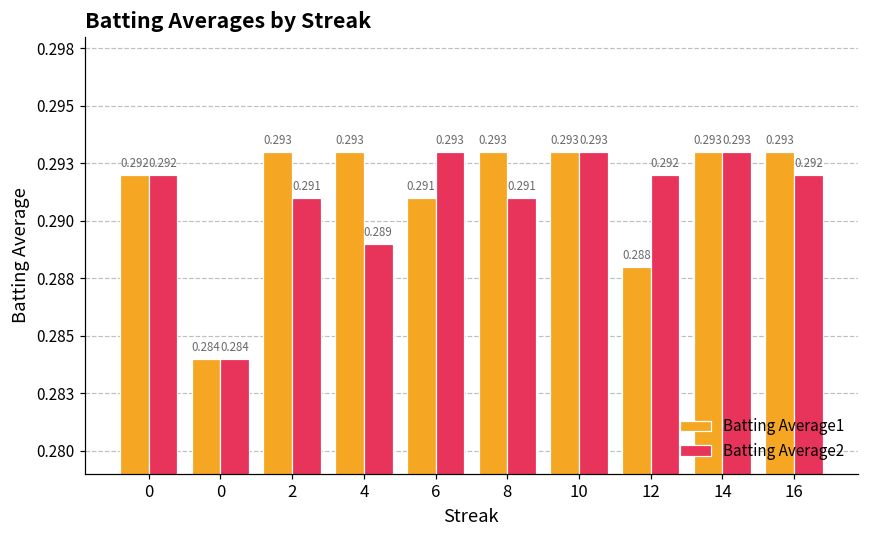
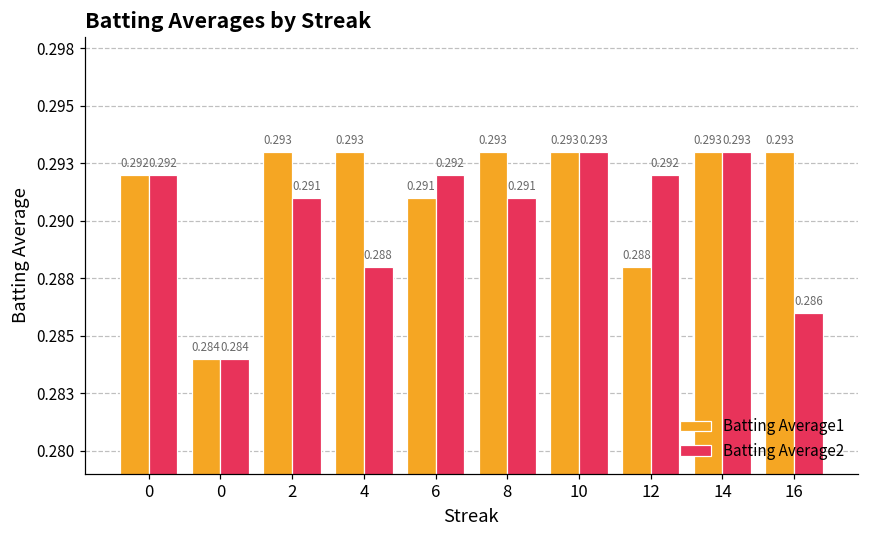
  {
    "Batting Average1": {
      "2": 0.293,
      "4": 0.293,
      "6": 0.291,
      "8": 0.293,
      "10": 0.293,
      "12": 0.288,
      "14": 0.293,
      "16": 0.293
    },
    "Batting Average2": {
      "2": 0.291,
-     "4": 0.289,
-     "6": 0.293,
+     "4": 0.288,
+     "6": 0.292,
      "8": 0.291,
      "10": 0.293,
      "12": 0.292,
      "14": 0.293,
-     "16": 0.292
+     "16": 0.286
    }
  }
